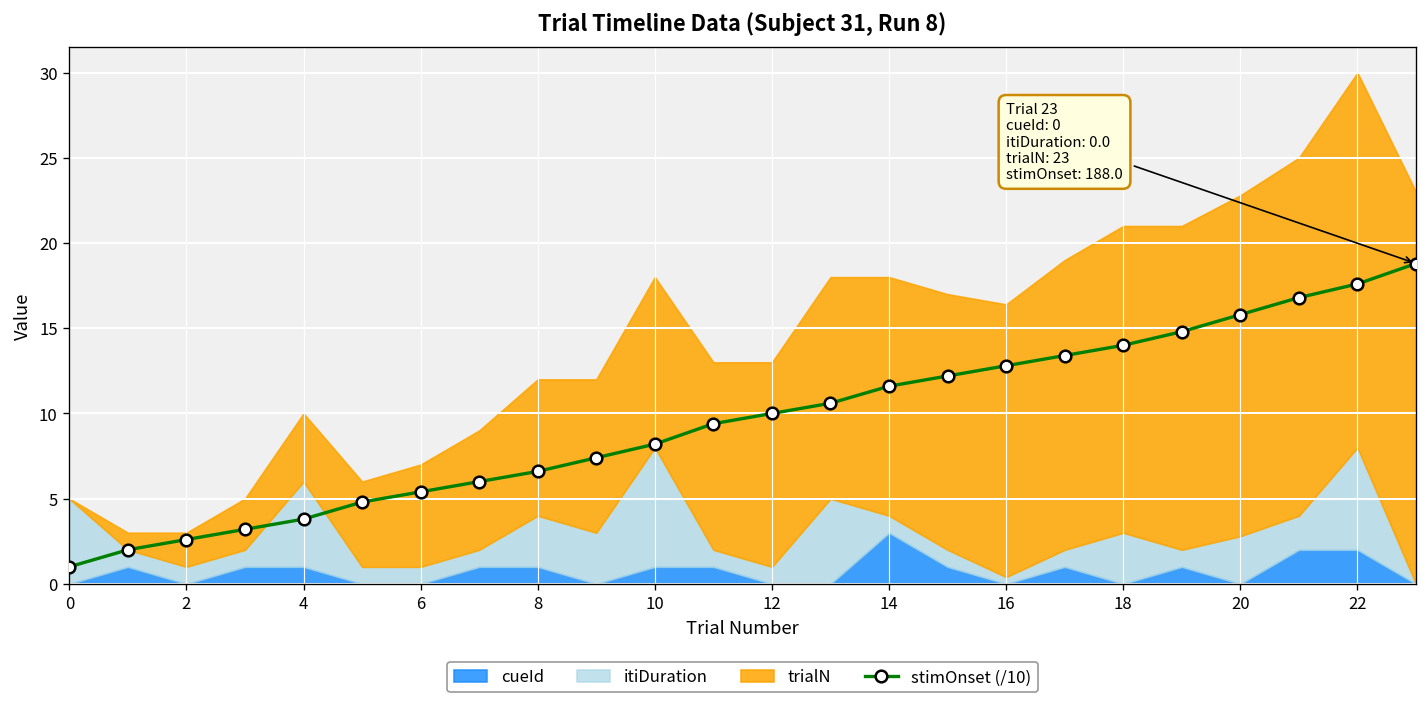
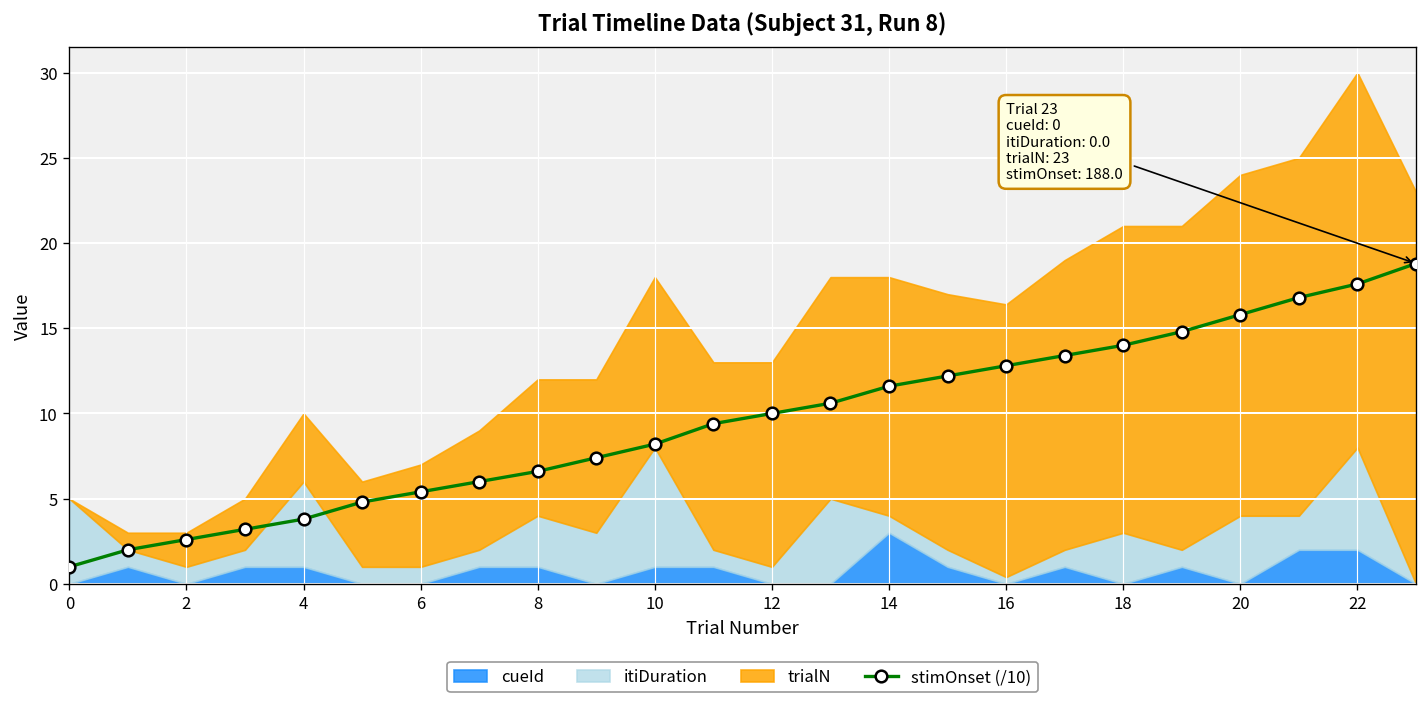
  {
    "stimOnset (/10)": {
      "0": 1.0,
      "2": 2.6,
      "4": 3.8,
      "6": 5.4,
      "8": 6.6,
      "10": 8.2,
      "12": 10.0,
      "14": 11.6,
      "16": 12.8,
      "18": 14.0,
      "20": 15.8,
      "22": 17.6
    },
    "cueId": {
      "0": 0.0,
      "2": 0.0,
      "4": 1.0,
      "6": 0.0,
      "8": 1.0,
      "10": 1.0,
      "12": 0.0,
      "14": 3.0,
      "16": 0.0,
      "18": 0.0,
      "20": 0.0,
      "22": 2.0
    },
    "itiDuration": {
-     "20": 2.8
+     "20": 4.0
    },
    "trialN": {
      "2": 2.0,
      "4": 4.0,
      "6": 6.0,
      "8": 8.0,
      "10": 10.0,
      "12": 12.0,
      "14": 14.0,
      "16": 16.0,
      "22": 22.0
    }
  }
